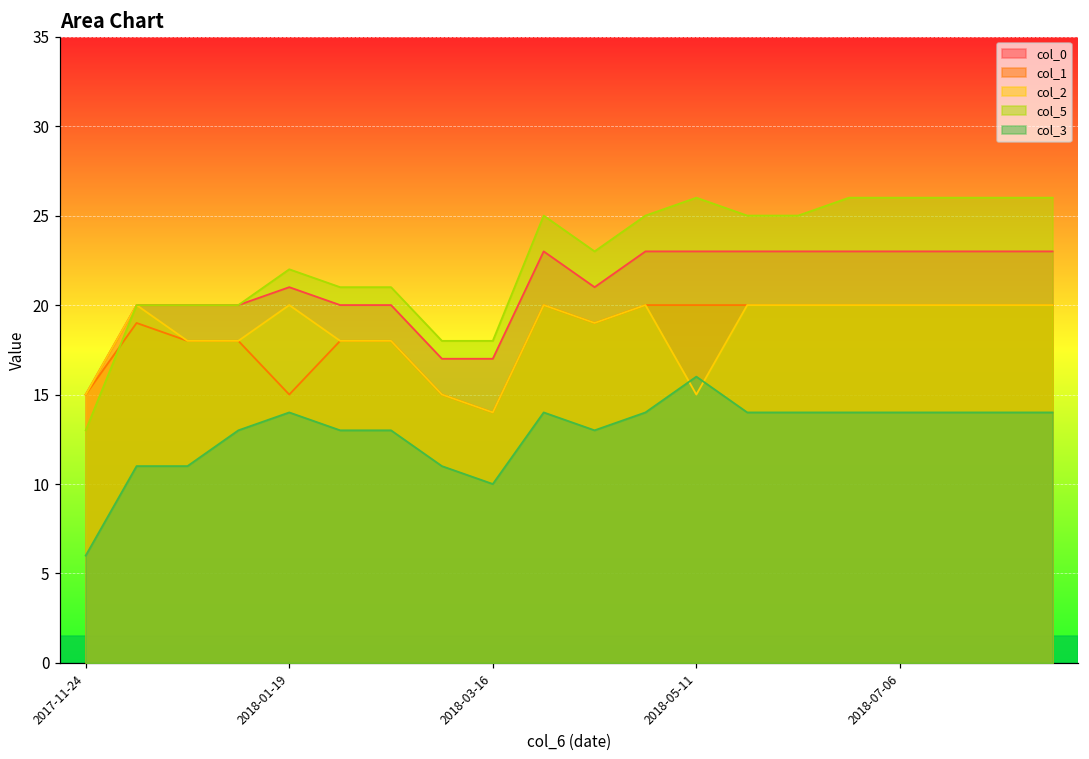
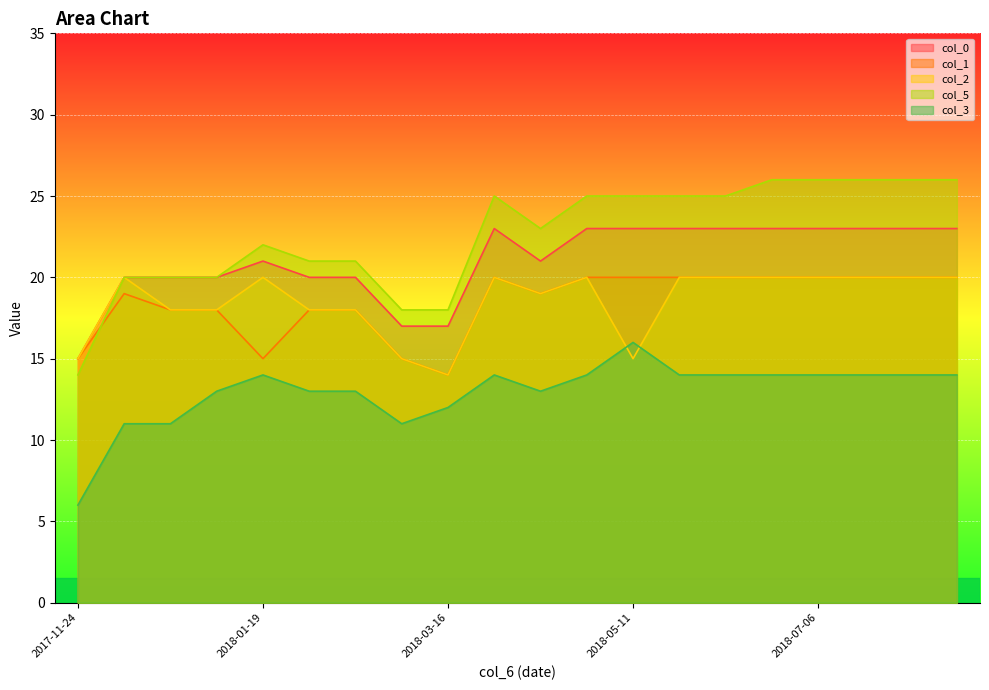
  {
    "col_0": {
      "2018-01-19": 21,
      "2018-03-16": 17,
      "2018-05-11": 23,
      "2018-07-06": 23
    },
    "col_1": {
      "2018-01-19": 15,
      "2018-05-11": 20
    },
    "col_2": {
      "2018-01-19": 20,
      "2018-05-11": 15
    },
    "col_5": {
-     "2017-11-24": 13,
+     "2017-11-24": 14,
      "2018-01-19": 22,
      "2018-03-16": 18,
-     "2018-05-11": 26,
+     "2018-05-11": 25,
      "2018-07-06": 26
    },
    "col_3": {
      "2017-11-24": 6,
      "2018-01-19": 14,
-     "2018-03-16": 10,
+     "2018-03-16": 12,
      "2018-05-11": 16,
      "2018-07-06": 14
    }
  }
